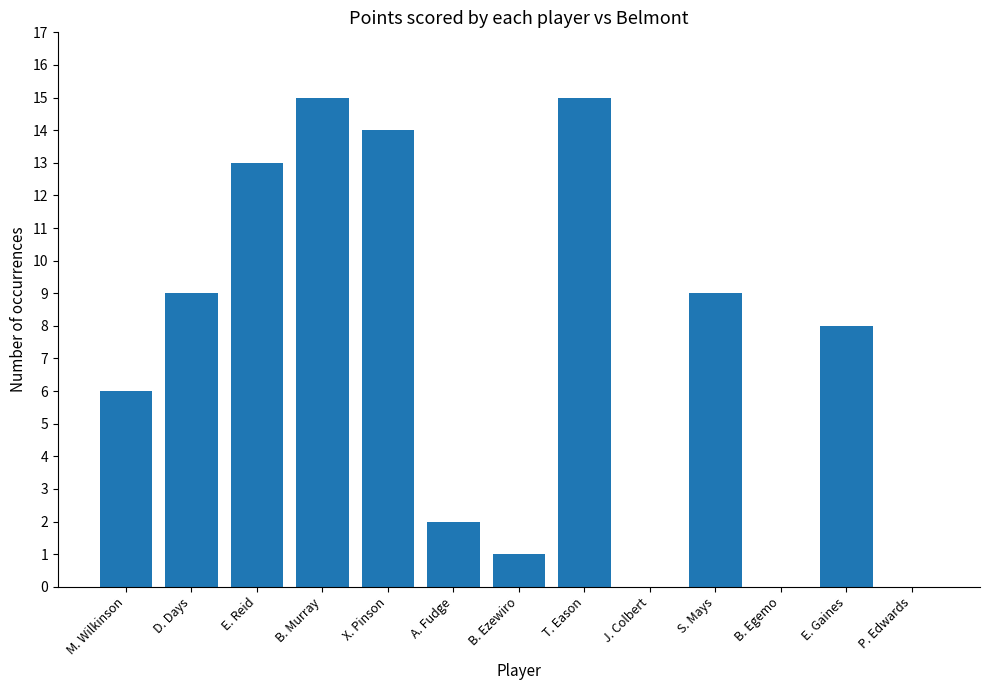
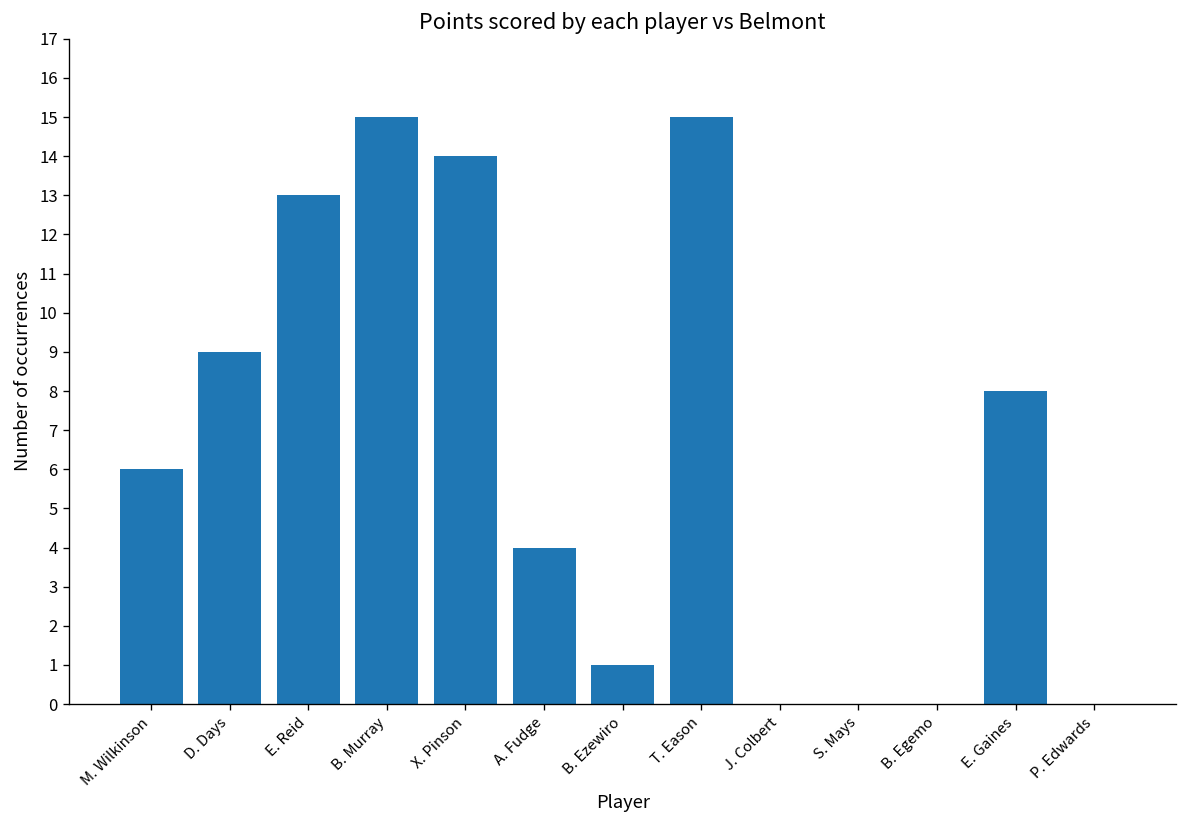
  {
    "M. Wilkinson": 6,
    "D. Days": 9,
    "E. Reid": 13,
    "B. Murray": 15,
    "X. Pinson": 14,
-   "A. Fudge": 2,
+   "A. Fudge": 4,
    "B. Ezewiro": 1,
    "T. Eason": 15,
    "J. Colbert": 0,
-   "S. Mays": 9,
+   "S. Mays": 0,
    "B. Egemo": 0,
    "E. Gaines": 8,
    "P. Edwards": 0
  }
